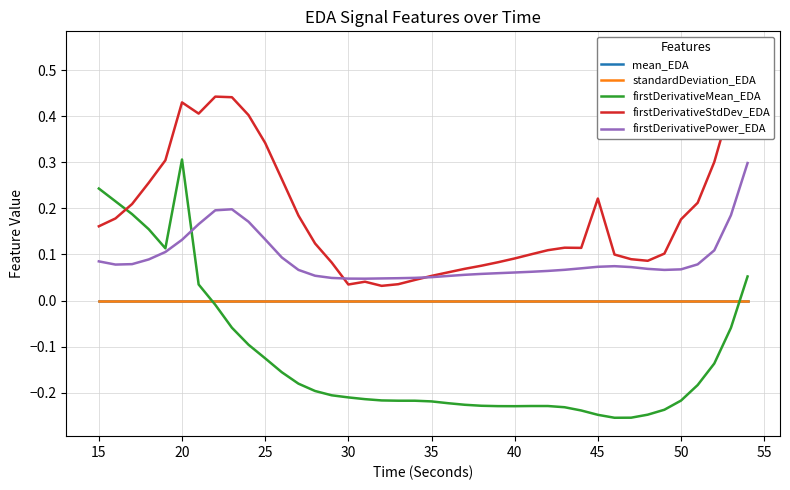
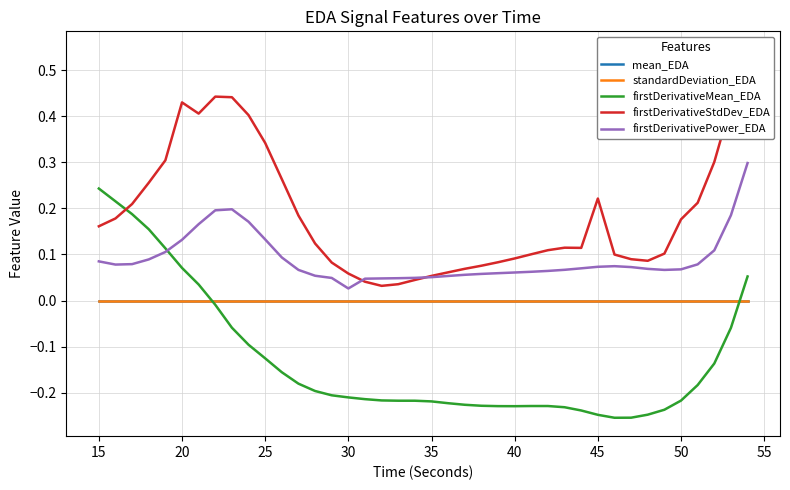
  {
    "standardDeviation_EDA": {
      "15": 0.00,
      "20": 0.00,
      "25": 0.00,
      "30": 0.00,
      "35": 0.00,
      "40": 0.00,
      "45": 0.00,
      "50": 0.00
    },
    "firstDerivativeMean_EDA": {
      "15": 0.24,
-     "20": 0.31,
+     "20": 0.07,
      "25": -0.13,
      "30": -0.21,
      "35": -0.22,
      "40": -0.23,
      "45": -0.25,
      "50": -0.22
    },
    "firstDerivativeStdDev_EDA": {
      "15": 0.16,
      "20": 0.43,
      "25": 0.34,
-     "30": 0.03,
+     "30": 0.06,
      "40": 0.09,
      "45": 0.22,
      "50": 0.18
    },
    "firstDerivativePower_EDA": {
      "15": 0.09,
      "20": 0.13,
      "25": 0.13,
-     "30": 0.05,
+     "30": 0.03,
      "40": 0.06,
      "45": 0.07,
      "50": 0.07
    }
  }
